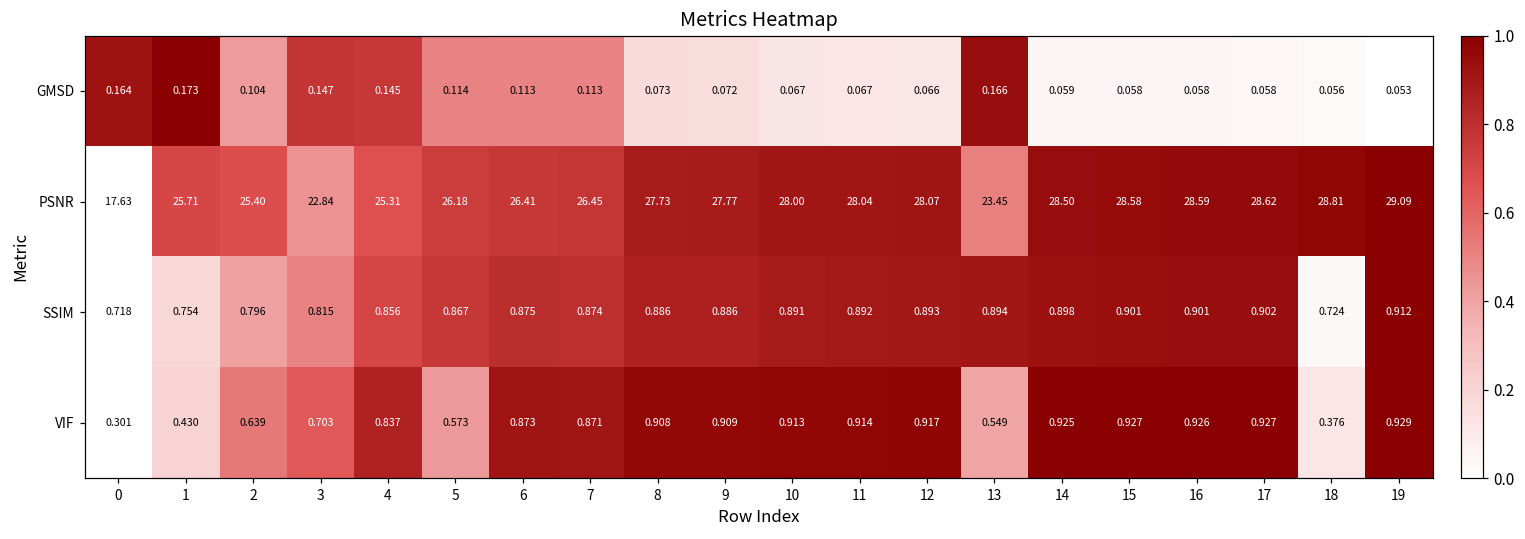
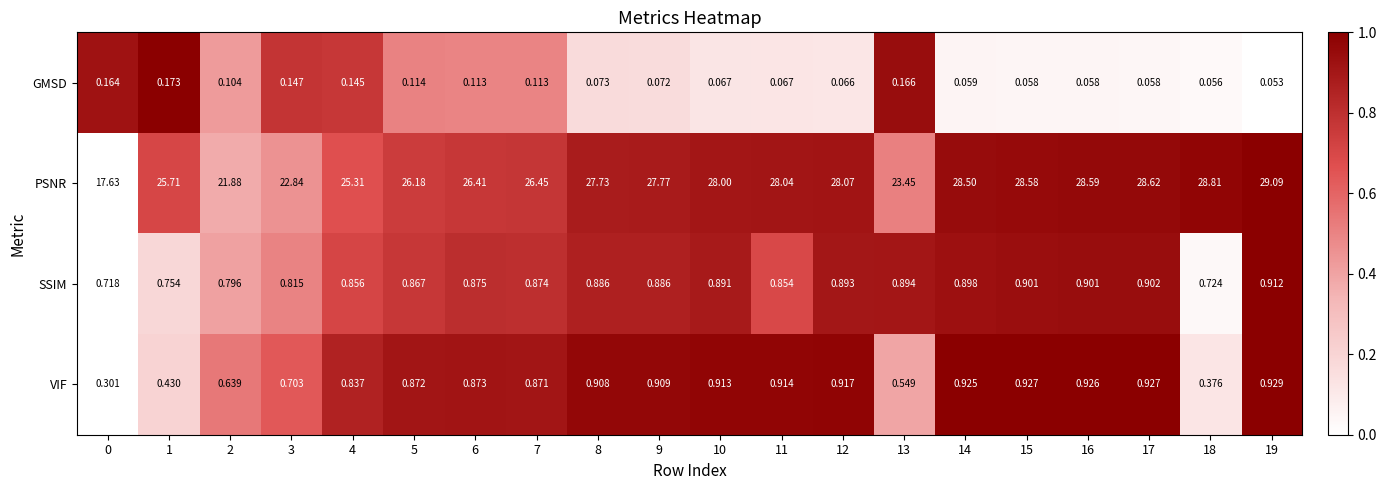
  {
    "GMSD": {
      "0": 0.164,
      "1": 0.173,
      "2": 0.104,
      "3": 0.147,
      "4": 0.145,
      "5": 0.114,
      "6": 0.113,
      "7": 0.113,
      "8": 0.073,
      "9": 0.072,
      "10": 0.067,
      "11": 0.067,
      "12": 0.066,
      "13": 0.166,
      "14": 0.059,
      "15": 0.058,
      "16": 0.058,
      "17": 0.058,
      "18": 0.056,
      "19": 0.053
    },
    "PSNR": {
      "0": 17.63,
      "1": 25.71,
-     "2": 25.40,
+     "2": 21.88,
      "3": 22.84,
      "4": 25.31,
      "5": 26.18,
      "6": 26.41,
      "7": 26.45,
      "8": 27.73,
      "9": 27.77,
      "10": 28.00,
      "11": 28.04,
      "12": 28.07,
      "13": 23.45,
      "14": 28.50,
      "15": 28.58,
      "16": 28.59,
      "17": 28.62,
      "18": 28.81,
      "19": 29.09
    },
    "SSIM": {
      "0": 0.718,
      "1": 0.754,
      "2": 0.796,
      "3": 0.815,
      "4": 0.856,
      "5": 0.867,
      "6": 0.875,
      "7": 0.874,
      "8": 0.886,
      "9": 0.886,
      "10": 0.891,
-     "11": 0.892,
+     "11": 0.854,
      "12": 0.893,
      "13": 0.894,
      "14": 0.898,
      "15": 0.901,
      "16": 0.901,
      "17": 0.902,
      "18": 0.724,
      "19": 0.912
    },
    "VIF": {
      "0": 0.301,
      "1": 0.430,
      "2": 0.639,
      "3": 0.703,
      "4": 0.837,
-     "5": 0.573,
+     "5": 0.872,
      "6": 0.873,
      "7": 0.871,
      "8": 0.908,
      "9": 0.909,
      "10": 0.913,
      "11": 0.914,
      "12": 0.917,
      "13": 0.549,
      "14": 0.925,
      "15": 0.927,
      "16": 0.926,
      "17": 0.927,
      "18": 0.376,
      "19": 0.929
    }
  }
